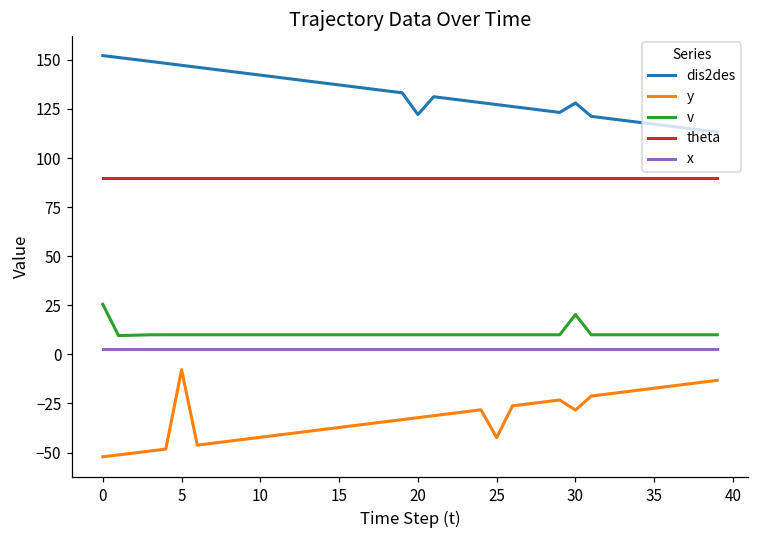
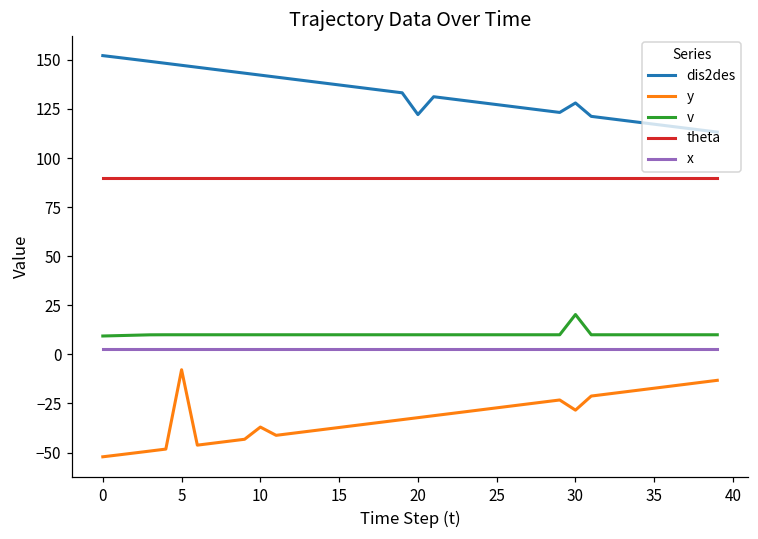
  {
    "dis2des": {
      "0": 152,
      "5": 147,
      "10": 142,
      "15": 137,
      "20": 122,
      "25": 127,
      "30": 128
    },
    "y": {
      "0": -52,
      "5": -8,
-     "10": -42,
+     "10": -37,
      "15": -37,
      "20": -32,
-     "25": -42,
+     "25": -27,
      "30": -28,
      "35": -17
    },
    "v": {
-     "0": 25,
+     "0": 9,
      "5": 10,
      "10": 10,
      "15": 10,
      "20": 10,
      "25": 10,
      "30": 20,
      "35": 10
    },
    "theta": {
      "0": 90,
      "5": 90,
      "10": 90,
      "15": 90,
      "20": 90,
      "25": 90,
      "30": 90,
      "35": 90
    },
    "x": {
      "0": 3,
      "5": 3,
      "10": 3,
      "15": 3,
      "20": 3,
      "25": 3,
      "30": 3,
      "35": 3
    }
  }
